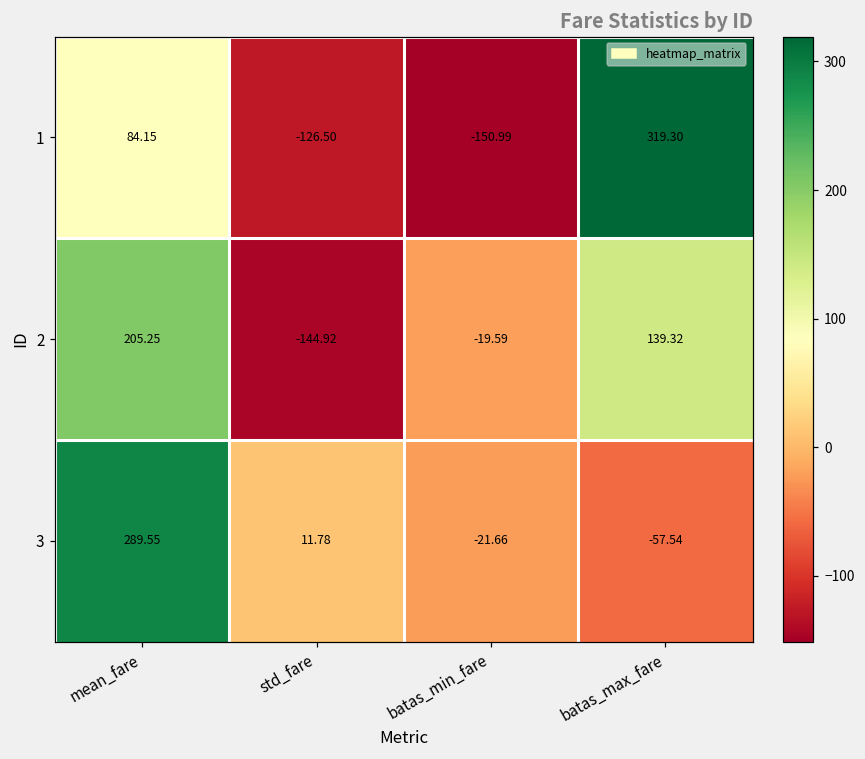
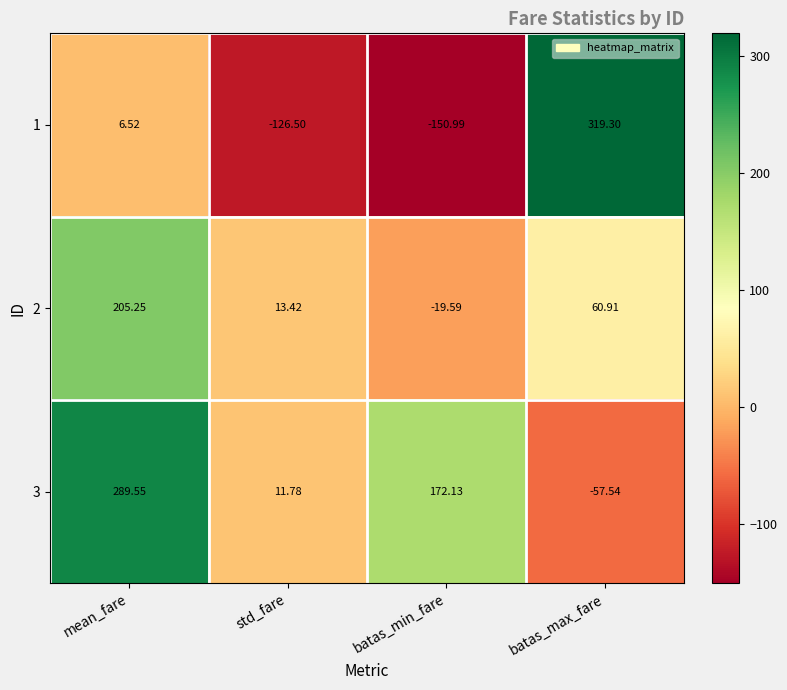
  {
    "1": {
-     "mean_fare": 84.15,
+     "mean_fare": 6.52,
      "std_fare": -126.50,
      "batas_min_fare": -150.99,
      "batas_max_fare": 319.30
    },
    "2": {
      "mean_fare": 205.25,
-     "std_fare": -144.92,
+     "std_fare": 13.42,
      "batas_min_fare": -19.59,
-     "batas_max_fare": 139.32
+     "batas_max_fare": 60.91
    },
    "3": {
      "mean_fare": 289.55,
      "std_fare": 11.78,
-     "batas_min_fare": -21.66,
+     "batas_min_fare": 172.13,
      "batas_max_fare": -57.54
    }
  }
